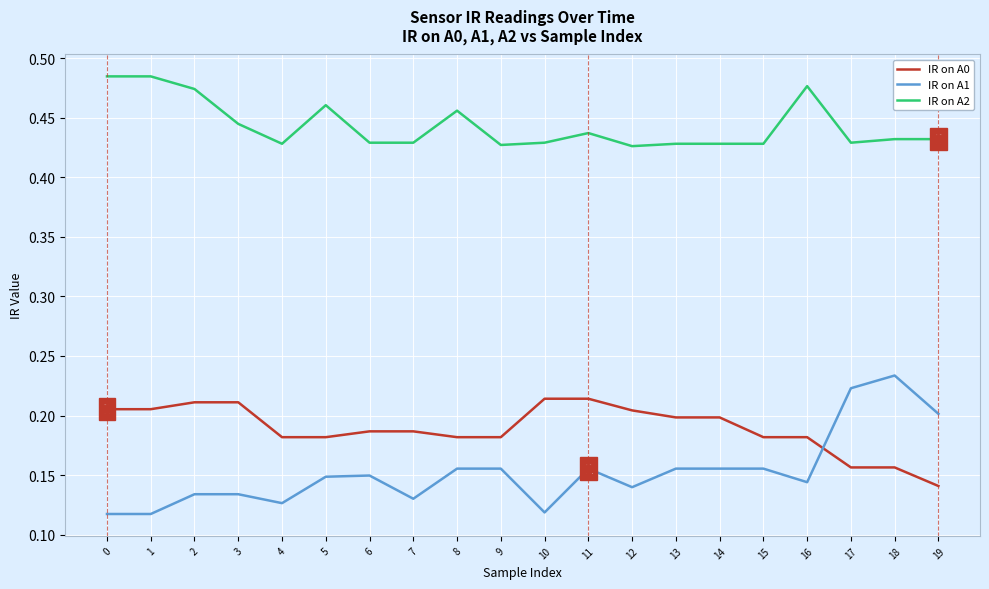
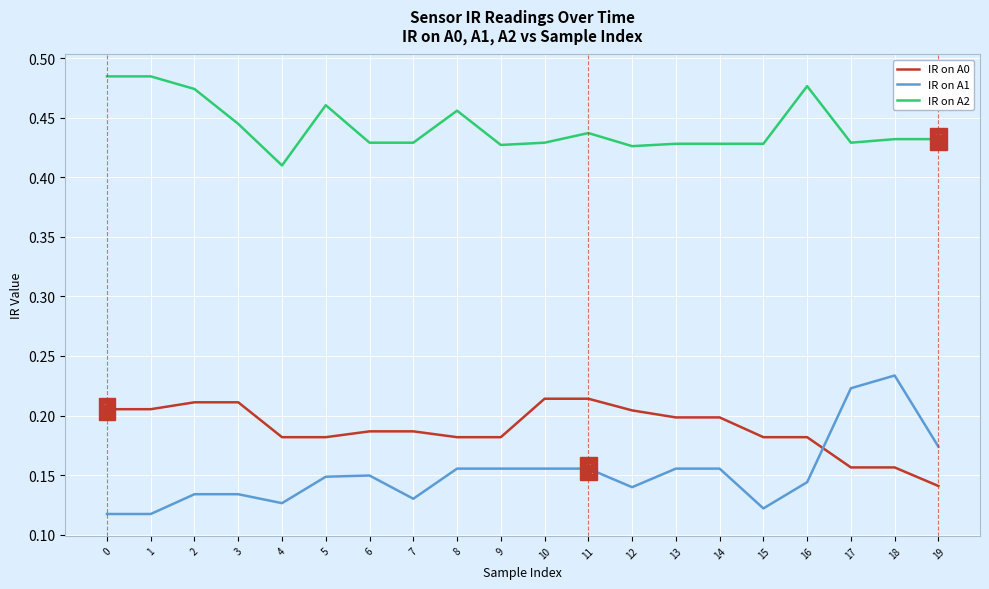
  {
    "IR on A1": {
      "0": 0.117,
      "1": 0.117,
      "2": 0.134,
      "3": 0.134,
      "4": 0.126,
      "5": 0.149,
      "6": 0.150,
      "7": 0.130,
      "8": 0.155,
      "9": 0.155,
-     "10": 0.119,
+     "10": 0.155,
      "12": 0.140,
      "13": 0.155,
      "14": 0.155,
-     "15": 0.155,
+     "15": 0.122,
      "16": 0.144,
      "17": 0.223,
      "18": 0.234,
-     "19": 0.201
+     "19": 0.174
    },
    "IR on A2": {
      "0": 0.485,
      "1": 0.485,
      "2": 0.474,
      "3": 0.445,
-     "4": 0.428,
+     "4": 0.410,
      "5": 0.461,
      "6": 0.429,
      "7": 0.429,
      "8": 0.456,
      "9": 0.427,
      "10": 0.429,
      "11": 0.437,
      "12": 0.426,
      "13": 0.428,
      "14": 0.428,
      "15": 0.428,
      "16": 0.477,
      "17": 0.429,
      "18": 0.432
    }
  }
